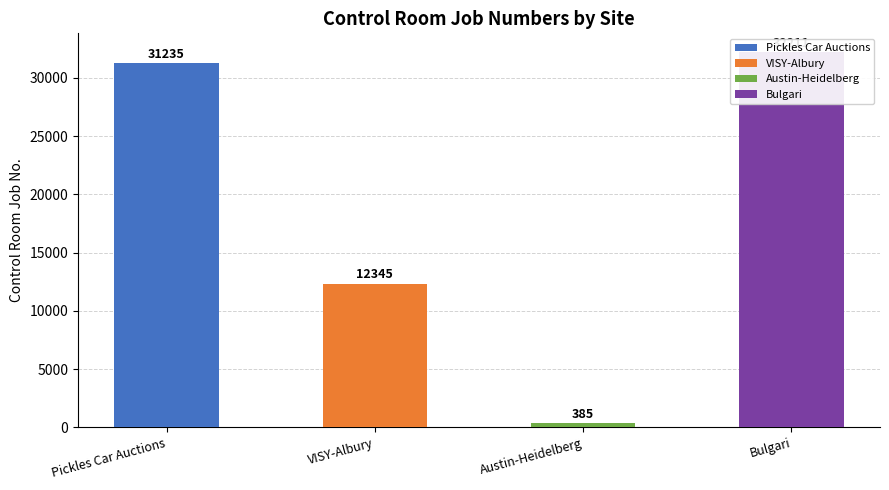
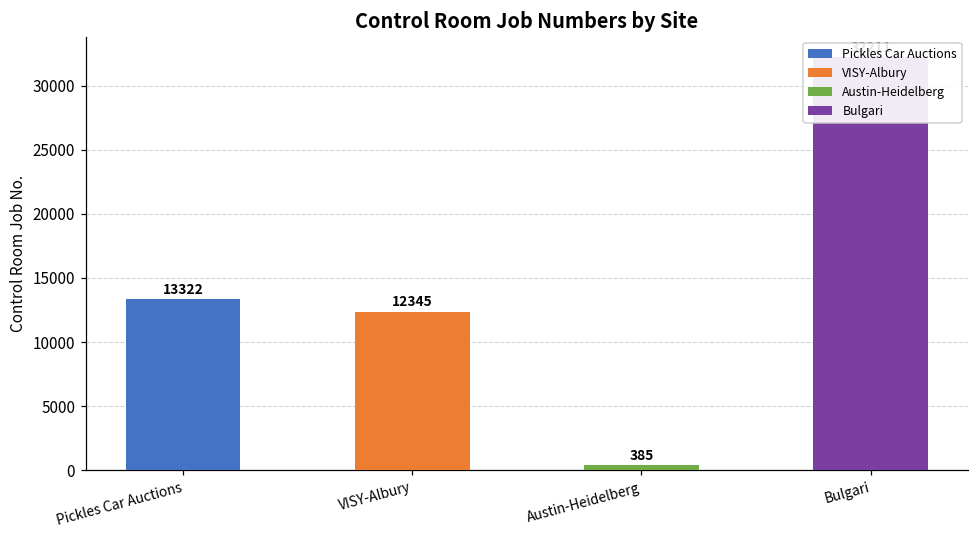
  {
-   "Pickles Car Auctions": 31235,
+   "Pickles Car Auctions": 13322,
    "VISY-Albury": 12345,
    "Austin-Heidelberg": 385
  }
